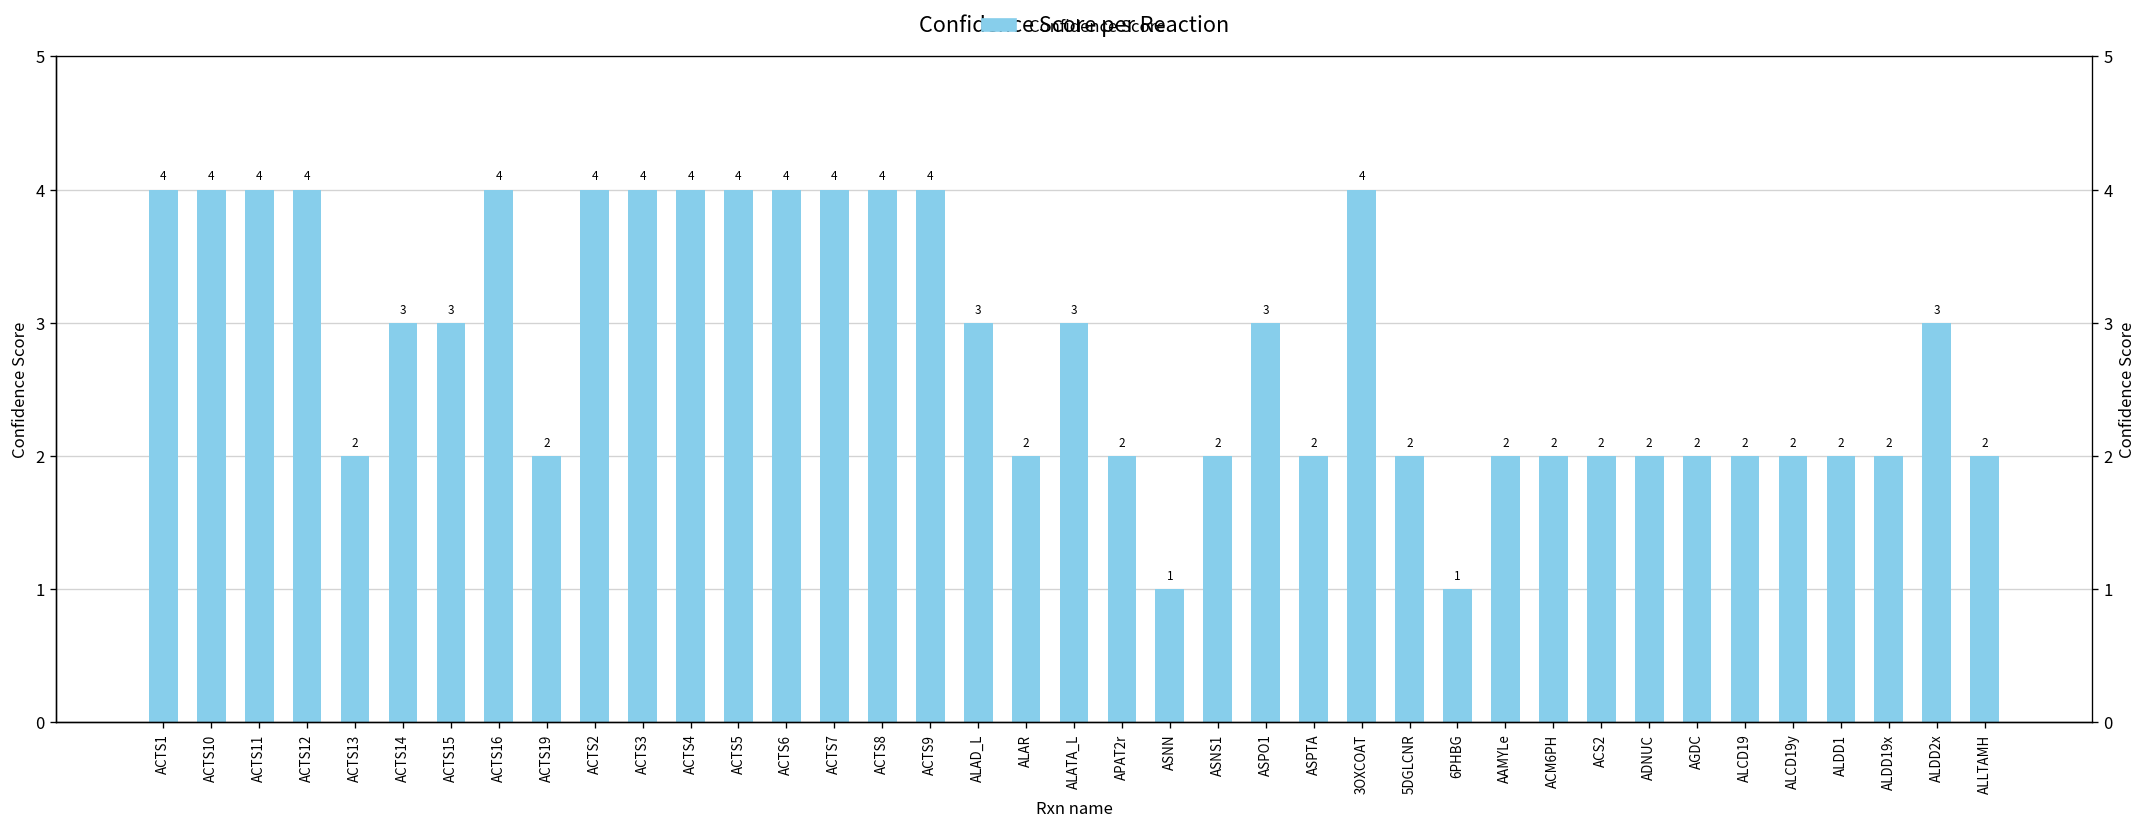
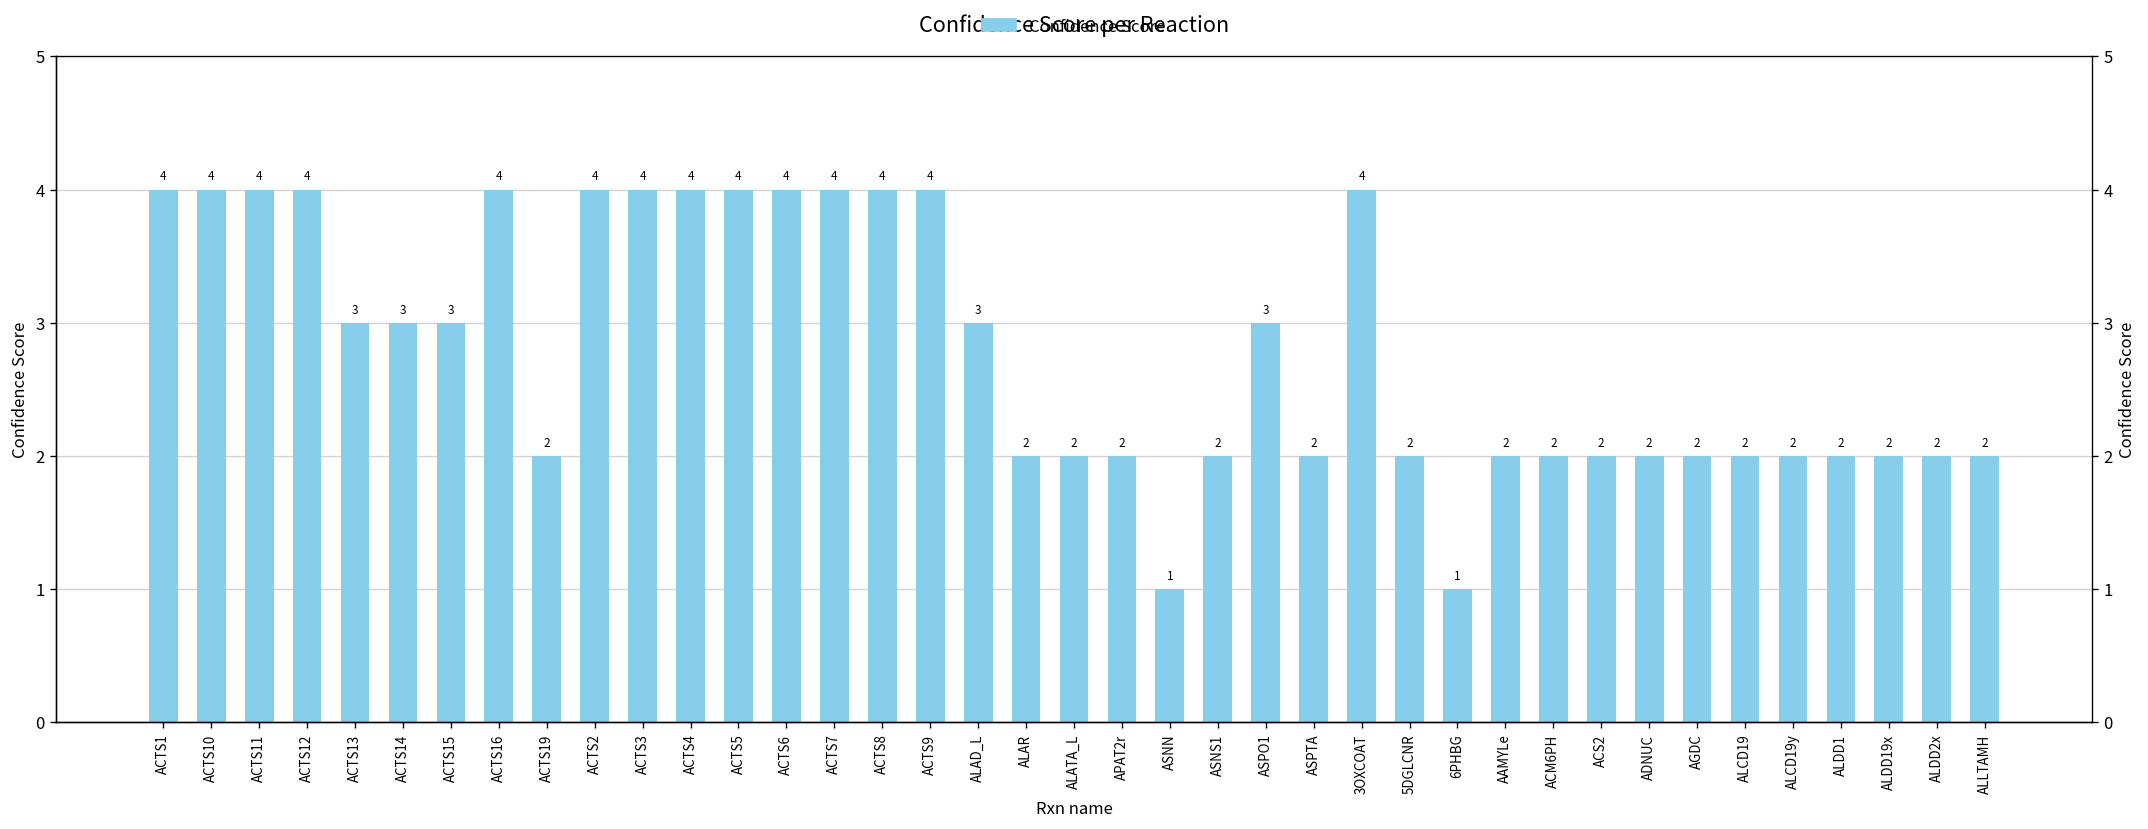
  {
    "ACTS1": 4,
    "ACTS10": 4,
    "ACTS11": 4,
    "ACTS12": 4,
-   "ACTS13": 2,
+   "ACTS13": 3,
    "ACTS14": 3,
    "ACTS15": 3,
    "ACTS16": 4,
    "ACTS19": 2,
    "ACTS2": 4,
    "ACTS3": 4,
    "ACTS4": 4,
    "ACTS5": 4,
    "ACTS6": 4,
    "ACTS7": 4,
    "ACTS8": 4,
    "ACTS9": 4,
    "ALAD_L": 3,
    "ALAR": 2,
-   "ALATA_L": 3,
+   "ALATA_L": 2,
    "APAT2r": 2,
    "ASNN": 1,
    "ASNS1": 2,
    "ASPO1": 3,
    "ASPTA": 2,
    "3OXCOAT": 4,
    "5DGLCNR": 2,
    "6PHBG": 1,
    "AAMYLe": 2,
    "ACM6PH": 2,
    "ACS2": 2,
    "ADNUC": 2,
    "AGDC": 2,
    "ALCD19": 2,
    "ALCD19y": 2,
    "ALDD1": 2,
    "ALDD19x": 2,
-   "ALDD2x": 3,
+   "ALDD2x": 2,
    "ALLTAMH": 2
  }
